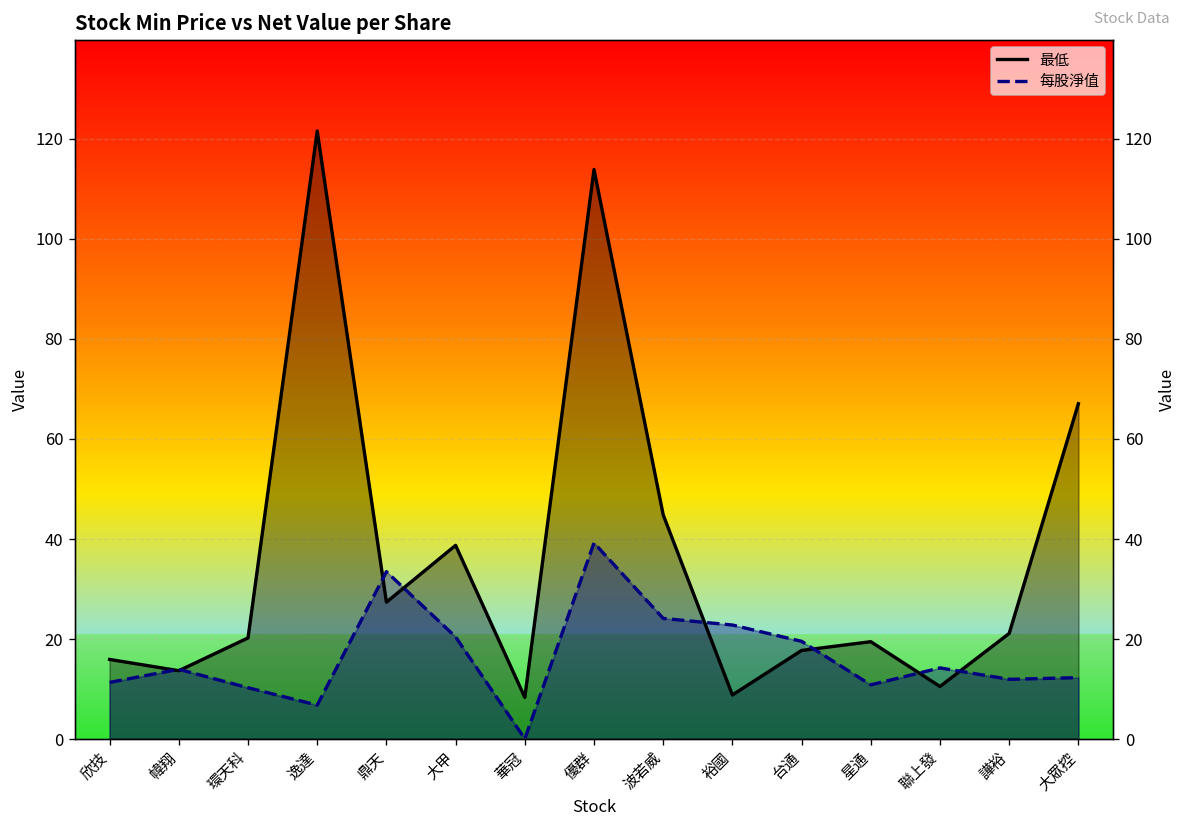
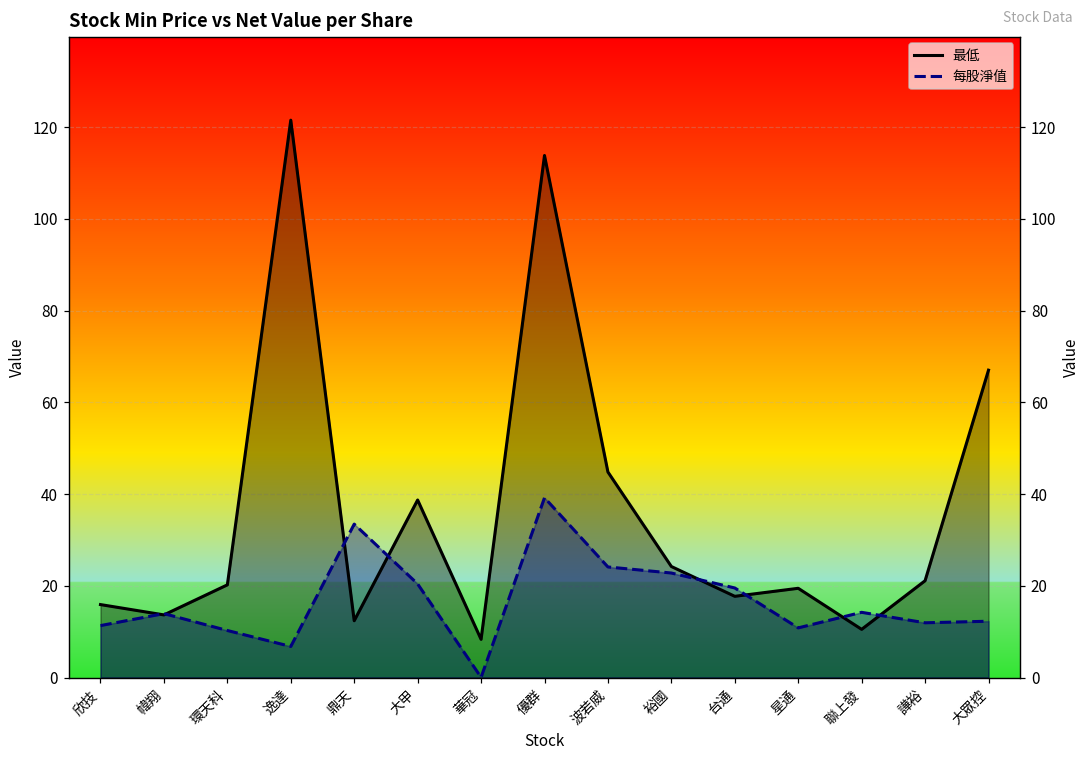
  {
    "最低": {
      "欣技": 16,
      "環天科": 20,
      "逸達": 122,
-     "鼎天": 27,
+     "鼎天": 12,
      "大甲": 39,
      "華冠": 8,
      "優群": 114,
      "波若威": 45,
-     "裕國": 9,
+     "裕國": 24,
      "台通": 18,
      "星通": 19,
      "聯上發": 11,
      "譁裕": 21,
      "大眾控": 67
    },
    "每股淨值": {
      "欣技": 11,
      "環天科": 10,
      "逸達": 7,
      "鼎天": 33,
      "大甲": 20,
      "華冠": 0,
      "優群": 39,
      "波若威": 24,
      "裕國": 23,
      "台通": 20,
      "星通": 11,
      "聯上發": 14,
      "譁裕": 12,
      "大眾控": 12
    }
  }
